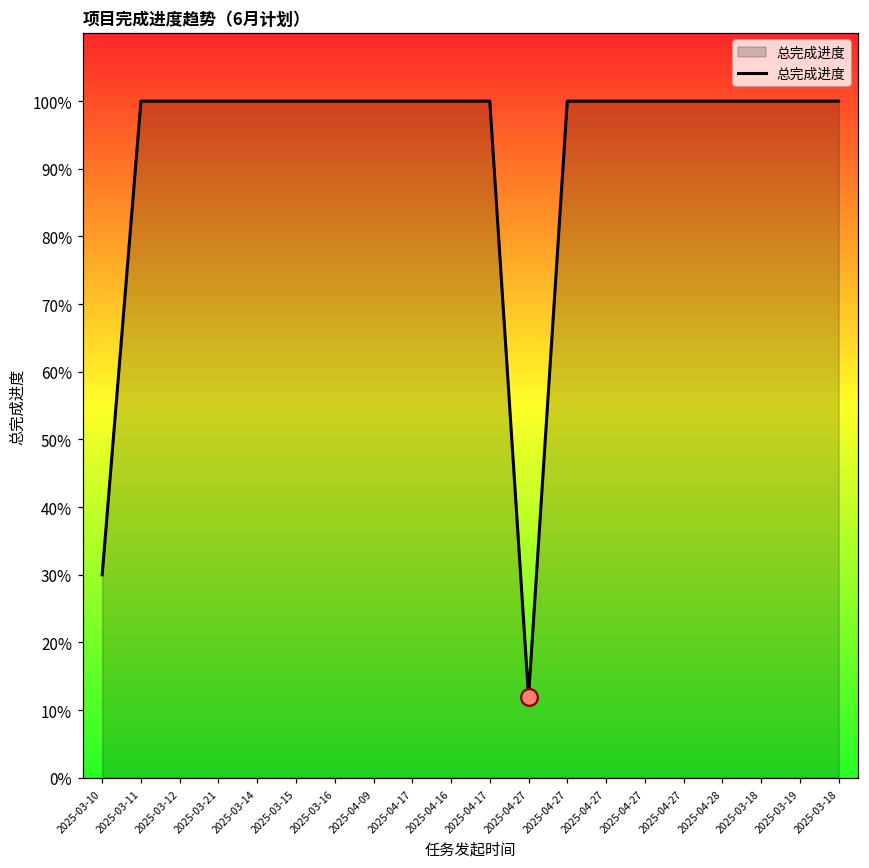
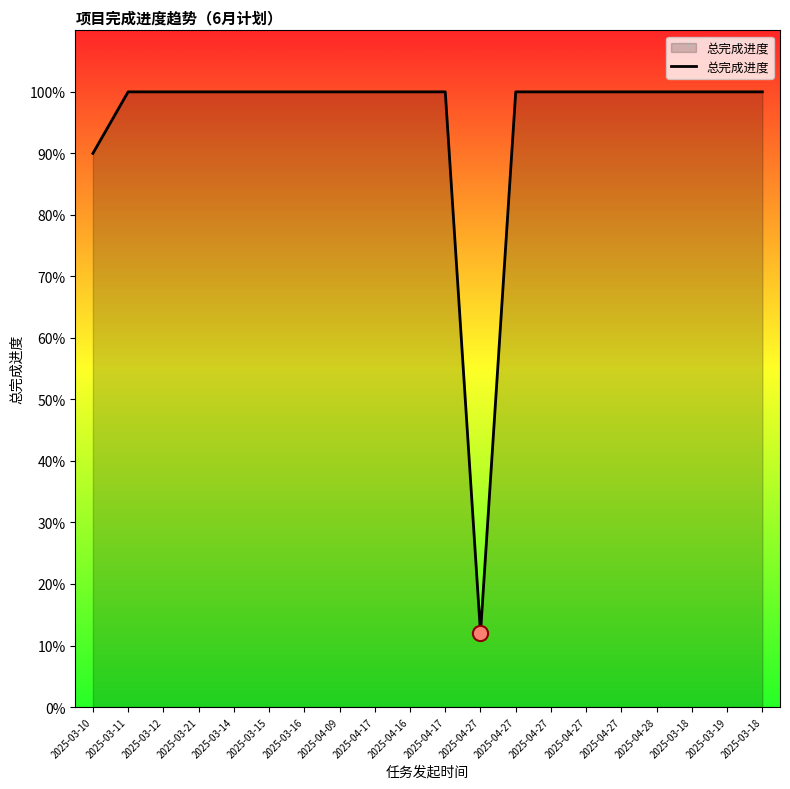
  {
    "总完成进度": {
-     "2025-03-10": "30%",
+     "2025-03-10": "90%",
      "2025-03-11": "100%",
      "2025-03-12": "100%",
      "2025-03-21": "100%",
      "2025-03-14": "100%",
      "2025-03-15": "100%",
      "2025-03-16": "100%",
      "2025-04-09": "100%",
      "2025-04-16": "100%",
      "2025-04-28": "100%",
      "2025-03-19": "100%"
    }
  }
